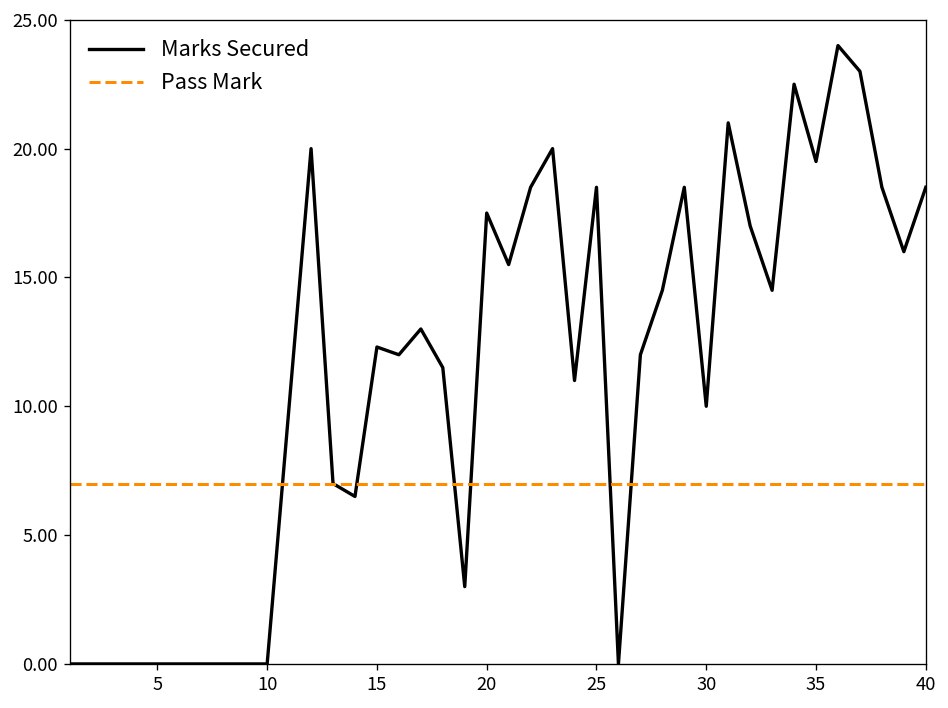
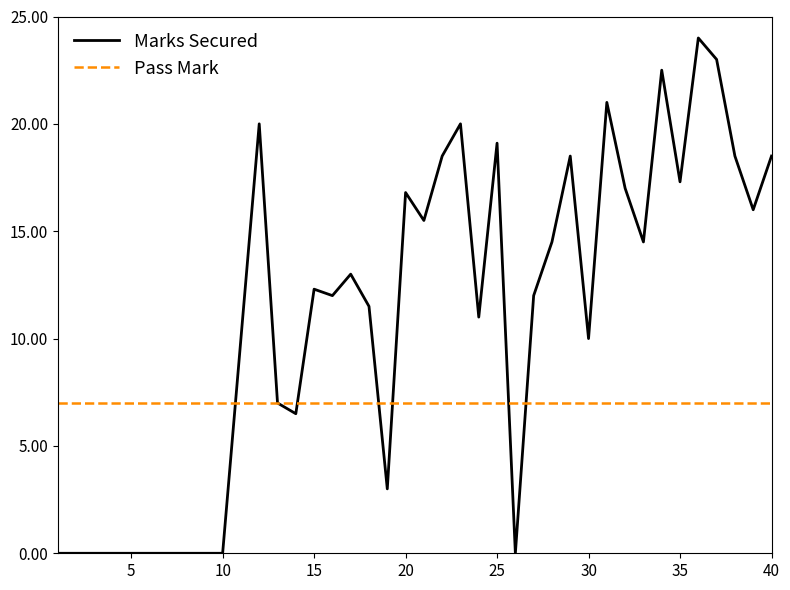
  {
    "Marks Secured": {
      "5": 0.0,
      "10": 0.0,
      "15": 12.3,
-     "20": 17.5,
-     "25": 18.5,
+     "20": 16.8,
+     "25": 19.1,
      "30": 10.0,
-     "35": 19.5,
+     "35": 17.3,
      "40": 18.5
    },
    "Pass Mark": {
      "5": 7.0,
      "10": 7.0,
      "15": 7.0,
      "20": 7.0,
      "25": 7.0,
      "30": 7.0,
      "35": 7.0,
      "40": 7.0
    }
  }
